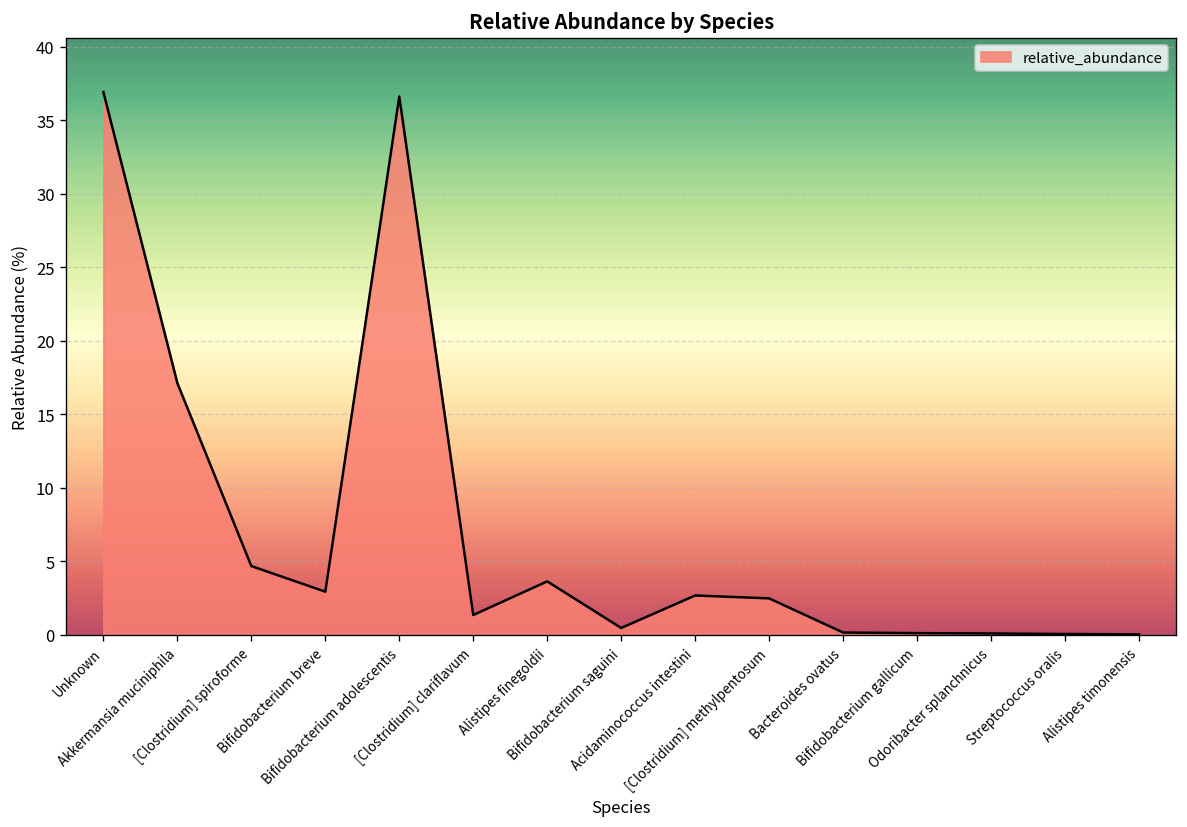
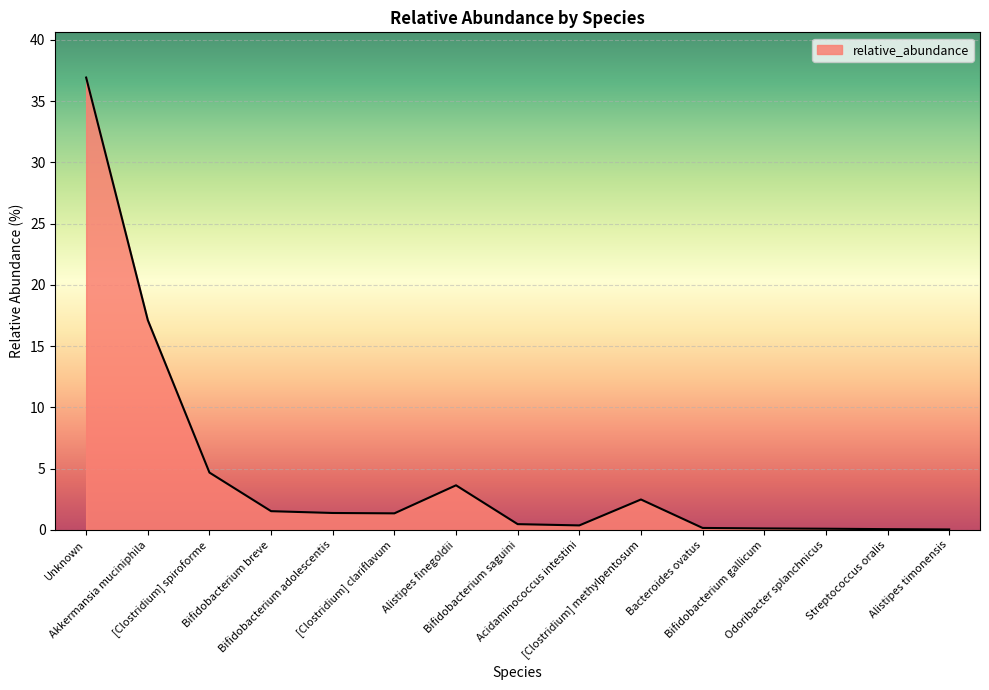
  {
    "Unknown": 36.9,
    "Akkermansia muciniphila": 17.1,
    "[Clostridium] spiroforme": 4.7,
-   "Bifidobacterium breve": 2.9,
-   "Bifidobacterium adolescentis": 36.6,
+   "Bifidobacterium breve": 1.5,
+   "Bifidobacterium adolescentis": 1.4,
    "[Clostridium] clariflavum": 1.3,
    "Alistipes finegoldii": 3.6,
    "Bifidobacterium saguini": 0.5,
-   "Acidaminococcus intestini": 2.7,
+   "Acidaminococcus intestini": 0.4,
    "[Clostridium] methylpentosum": 2.5,
    "Bacteroides ovatus": 0.2,
    "Bifidobacterium gallicum": 0.1,
    "Odoribacter splanchnicus": 0.1,
    "Streptococcus oralis": 0.1,
    "Alistipes timonensis": 0.0
  }
